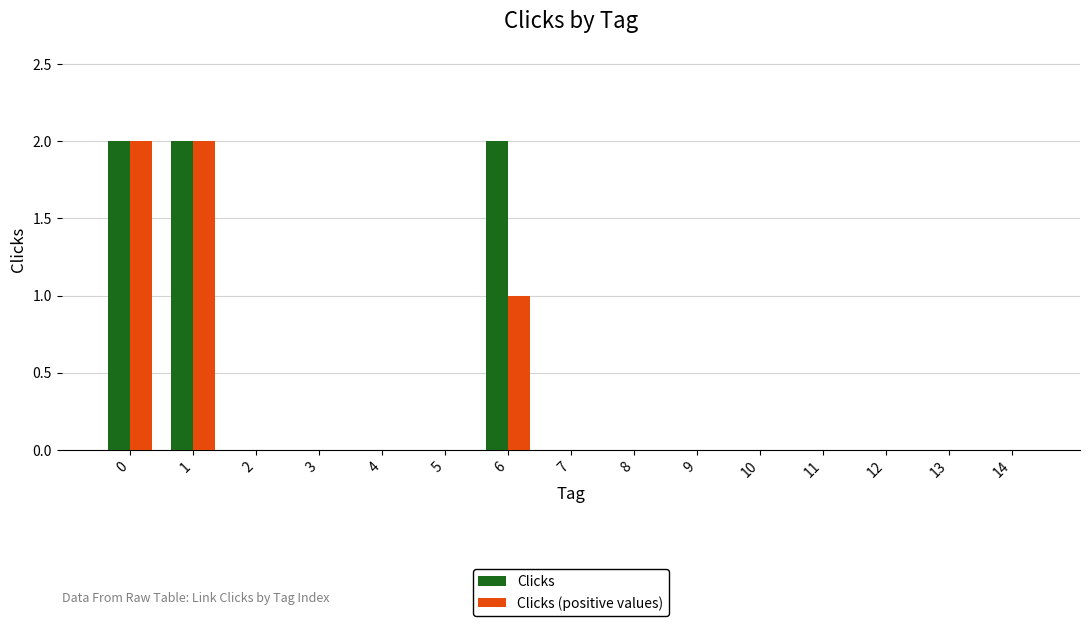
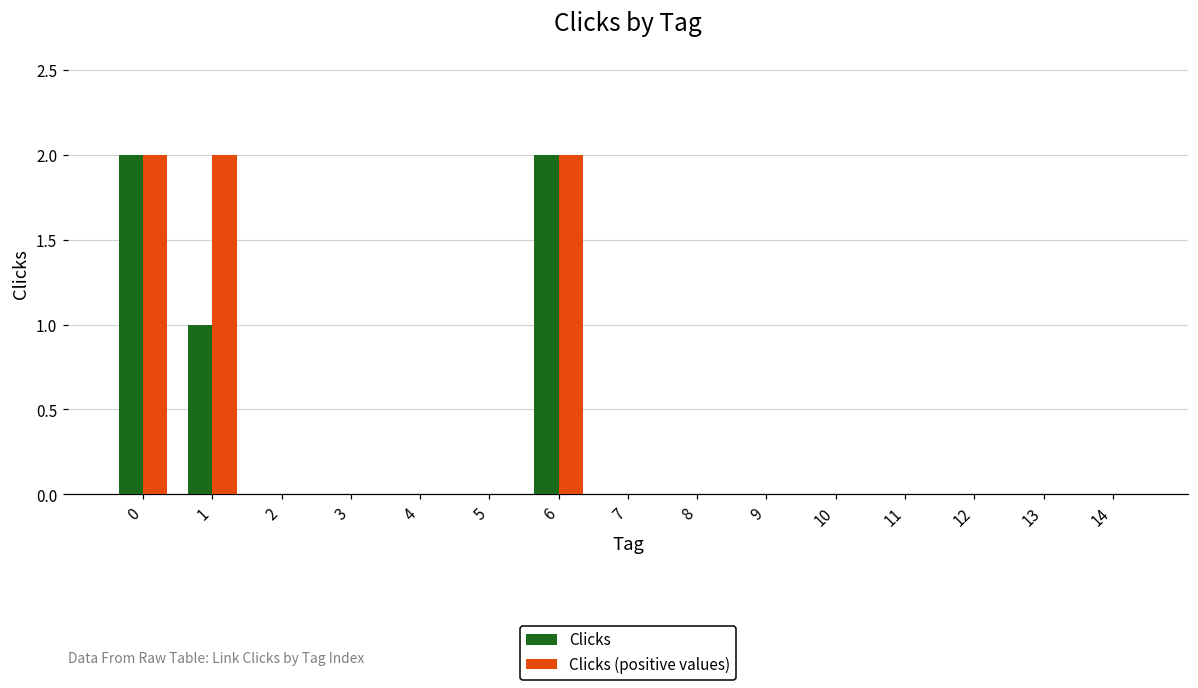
  {
    "Clicks": {
      "0": 2,
-     "1": 2,
+     "1": 1,
      "2": 0,
      "3": 0,
      "4": 0,
      "5": 0,
      "6": 2,
      "7": 0,
      "8": 0,
      "9": 0,
      "10": 0,
      "11": 0,
      "12": 0,
      "13": 0,
      "14": 0
    },
    "Clicks (positive values)": {
      "0": 2,
      "1": 2,
      "2": 0,
      "3": 0,
      "4": 0,
      "5": 0,
-     "6": 1,
+     "6": 2,
      "7": 0,
      "8": 0,
      "9": 0,
      "10": 0,
      "11": 0,
      "12": 0,
      "13": 0,
      "14": 0
    }
  }
